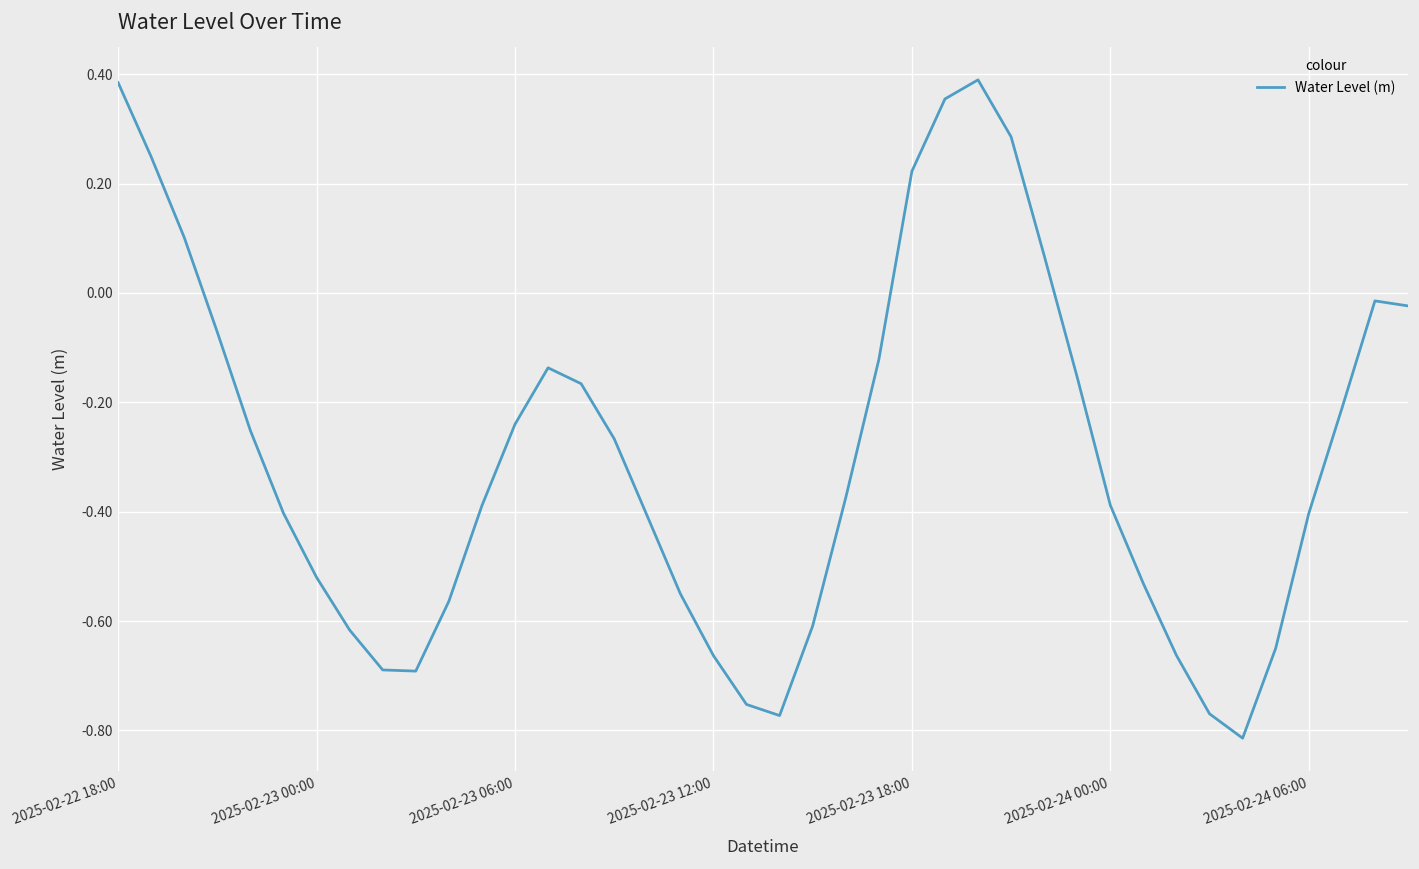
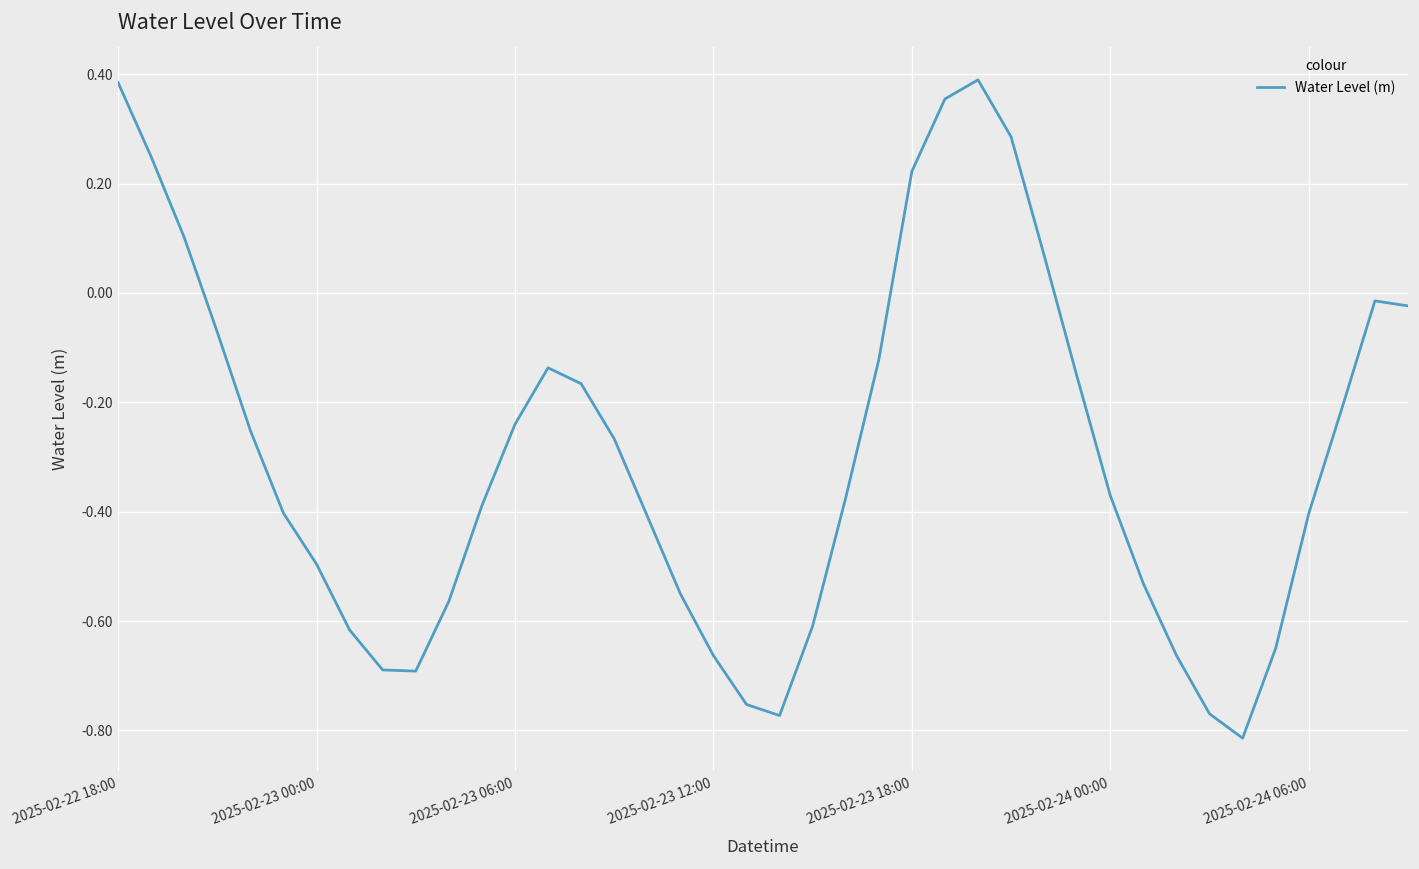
  {
    "2025-02-22 18:00": 0.38,
-   "2025-02-23 00:00": -0.52,
+   "2025-02-23 00:00": -0.50,
    "2025-02-23 06:00": -0.24,
    "2025-02-23 12:00": -0.66,
    "2025-02-23 18:00": 0.22,
-   "2025-02-24 00:00": -0.39,
+   "2025-02-24 00:00": -0.37,
    "2025-02-24 06:00": -0.40
  }
